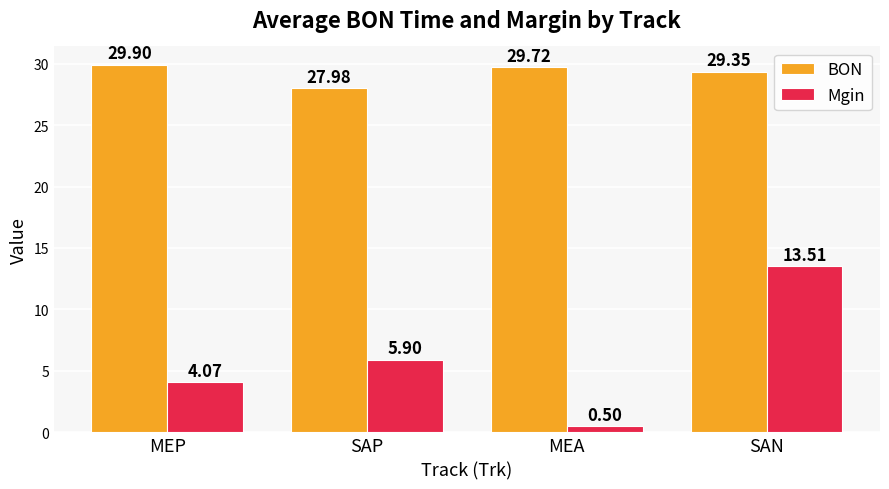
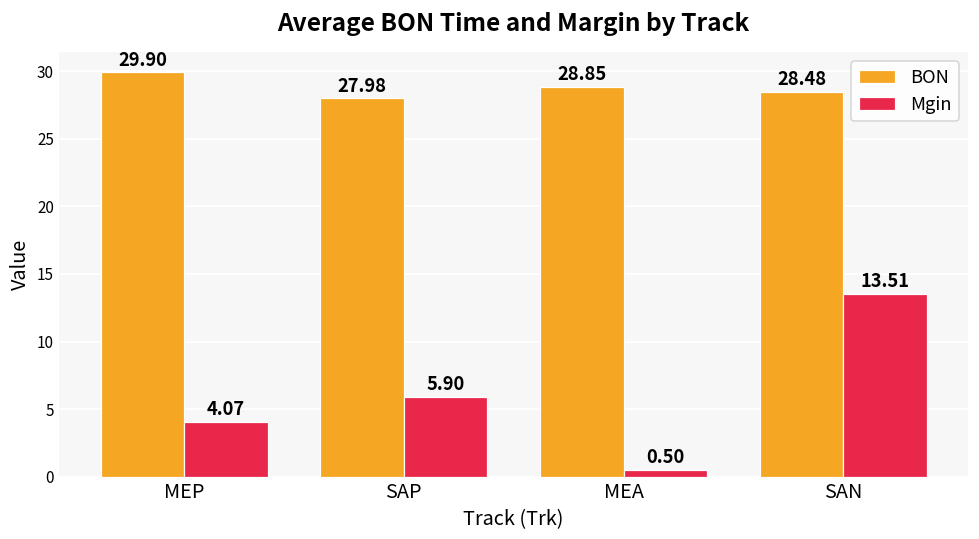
  {
    "BON": {
      "MEP": 29.90,
      "SAP": 27.98,
-     "MEA": 29.72,
-     "SAN": 29.35
+     "MEA": 28.85,
+     "SAN": 28.48
    },
    "Mgin": {
      "MEP": 4.07,
      "SAP": 5.90,
      "MEA": 0.50,
      "SAN": 13.51
    }
  }
